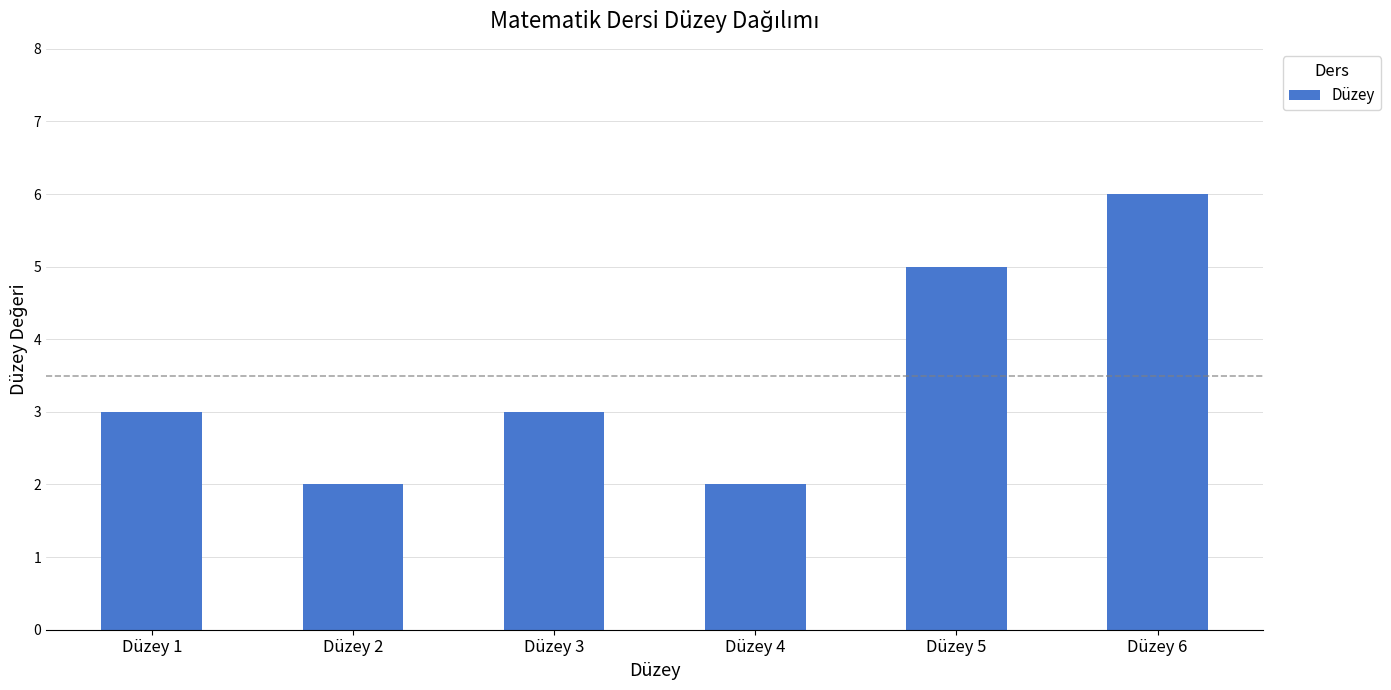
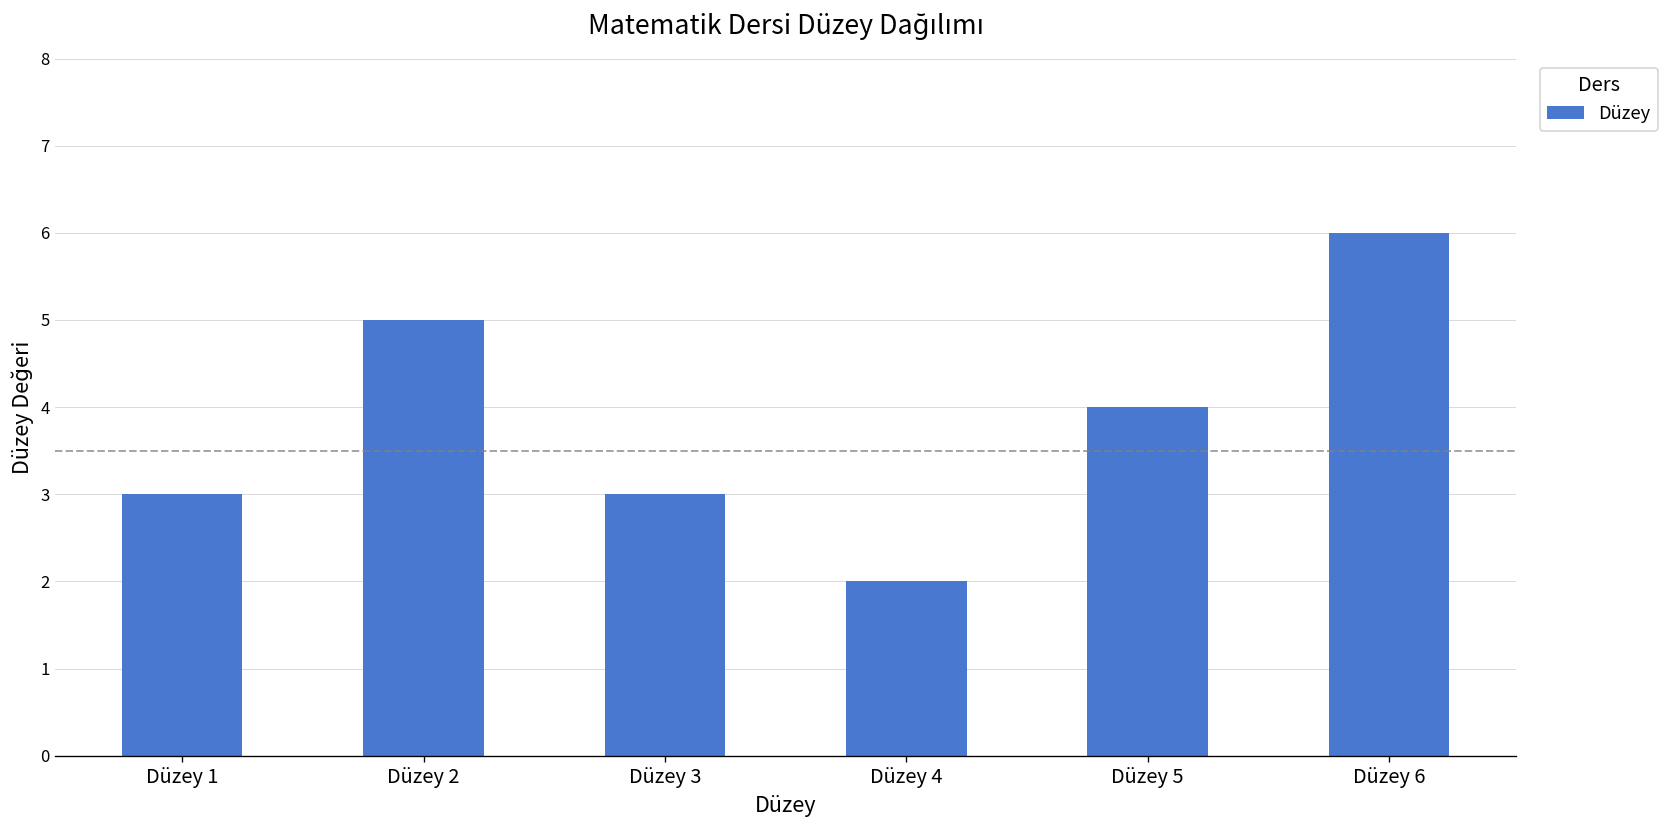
  {
    "Düzey 1": 3,
-   "Düzey 2": 2,
+   "Düzey 2": 5,
    "Düzey 3": 3,
    "Düzey 4": 2,
-   "Düzey 5": 5,
+   "Düzey 5": 4,
    "Düzey 6": 6
  }
